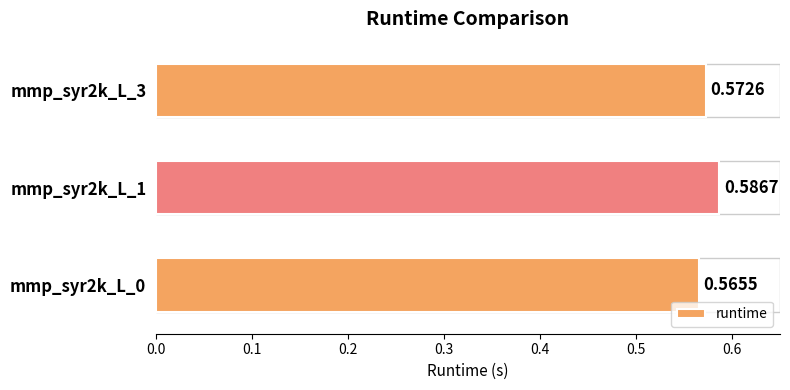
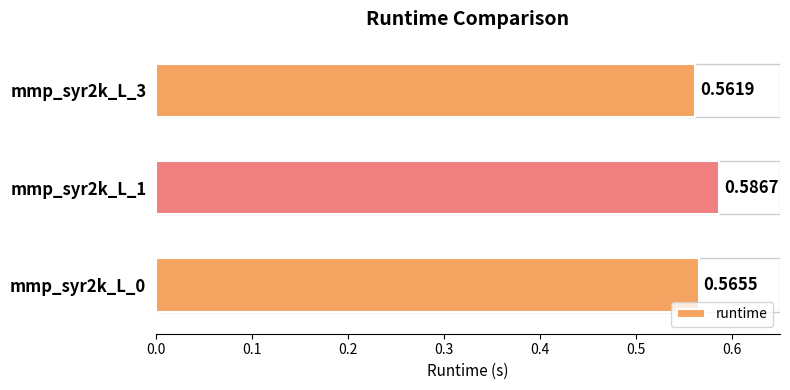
  {
-   "mmp_syr2k_L_3": 0.5726,
+   "mmp_syr2k_L_3": 0.5619,
    "mmp_syr2k_L_1": 0.5867,
    "mmp_syr2k_L_0": 0.5655
  }
